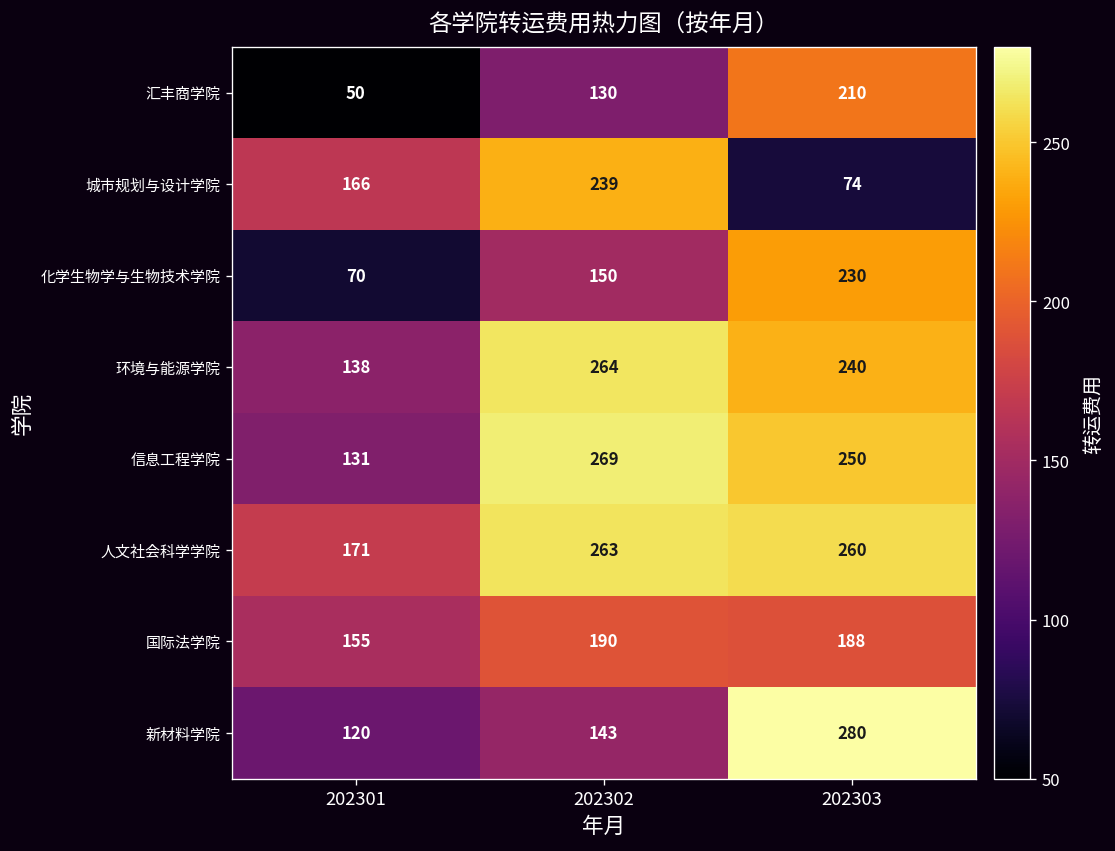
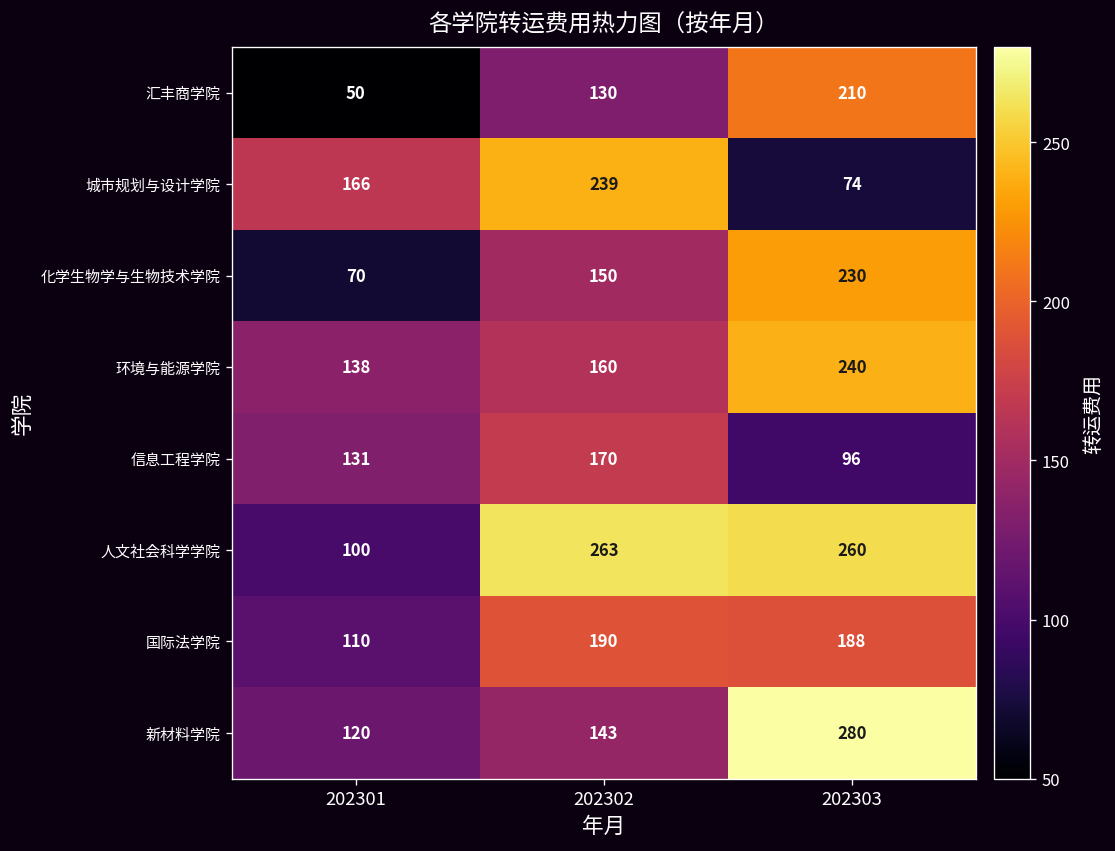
  {
    "汇丰商学院": {
      "202301": 50,
      "202302": 130,
      "202303": 210
    },
    "城市规划与设计学院": {
      "202301": 166,
      "202302": 239,
      "202303": 74
    },
    "化学生物学与生物技术学院": {
      "202301": 70,
      "202302": 150,
      "202303": 230
    },
    "环境与能源学院": {
      "202301": 138,
-     "202302": 264,
+     "202302": 160,
      "202303": 240
    },
    "信息工程学院": {
      "202301": 131,
-     "202302": 269,
-     "202303": 250
+     "202302": 170,
+     "202303": 96
    },
    "人文社会科学学院": {
-     "202301": 171,
+     "202301": 100,
      "202302": 263,
      "202303": 260
    },
    "国际法学院": {
-     "202301": 155,
+     "202301": 110,
      "202302": 190,
      "202303": 188
    },
    "新材料学院": {
      "202301": 120,
      "202302": 143,
      "202303": 280
    }
  }
